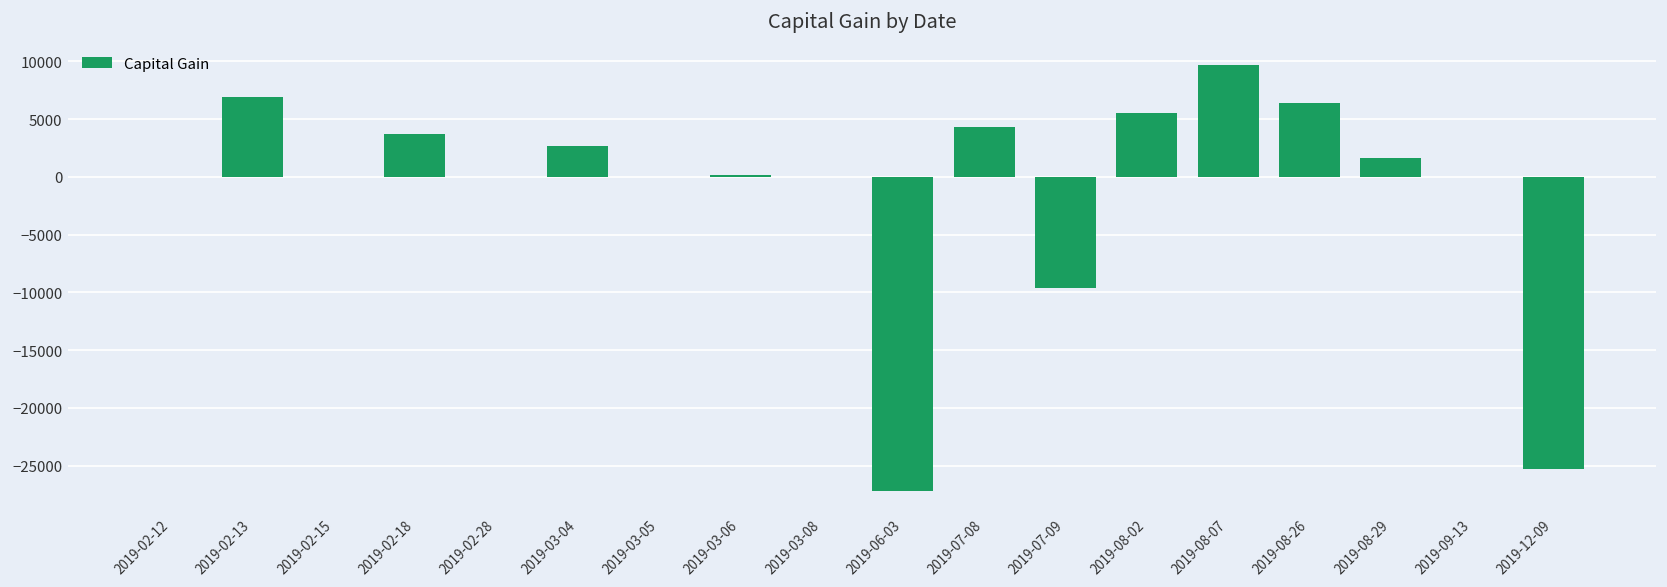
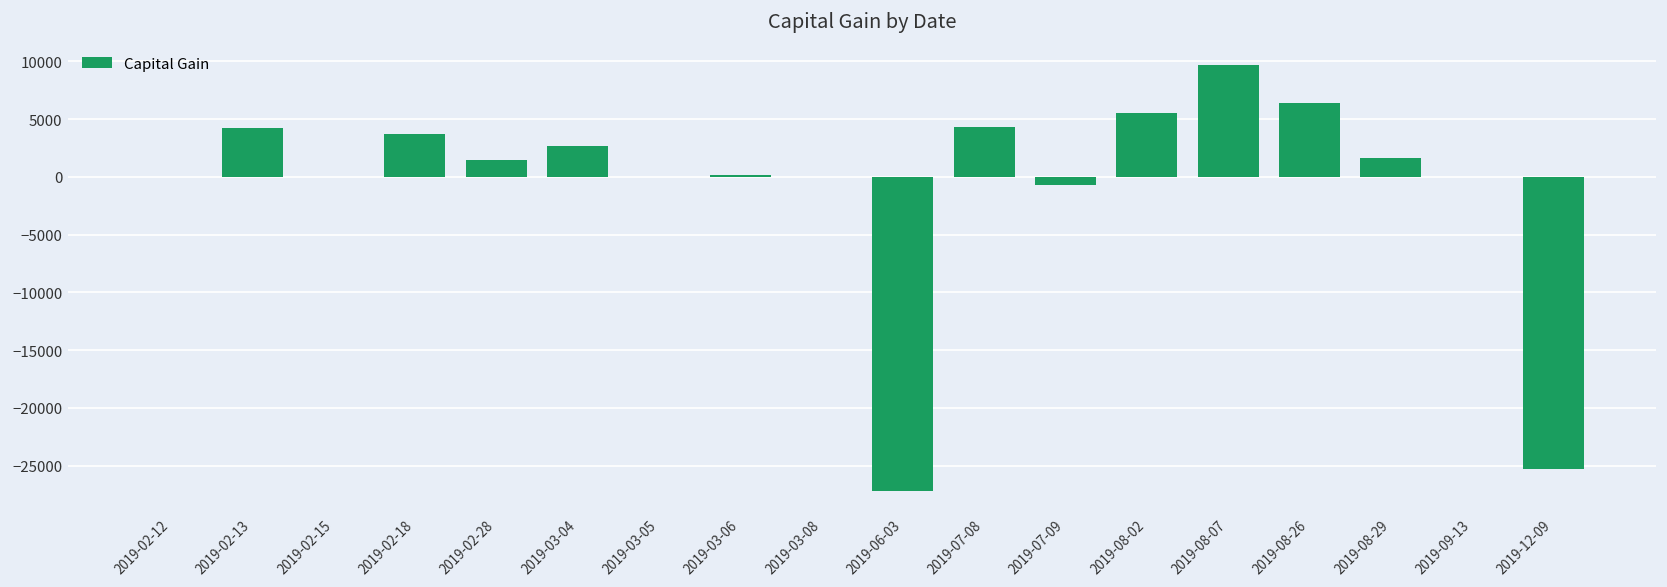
  {
    "2019-02-12": 0,
-   "2019-02-13": 7000,
+   "2019-02-13": 4000,
    "2019-02-15": 0,
    "2019-02-18": 4000,
-   "2019-02-28": 0,
+   "2019-02-28": 1000,
    "2019-03-04": 3000,
    "2019-03-05": 0,
    "2019-03-08": 0,
    "2019-06-03": -27000,
    "2019-07-08": 4000,
-   "2019-07-09": -10000,
+   "2019-07-09": -1000,
    "2019-08-02": 6000,
    "2019-08-07": 10000,
    "2019-08-26": 6000,
    "2019-08-29": 2000,
    "2019-09-13": 0,
    "2019-12-09": -25000
  }
